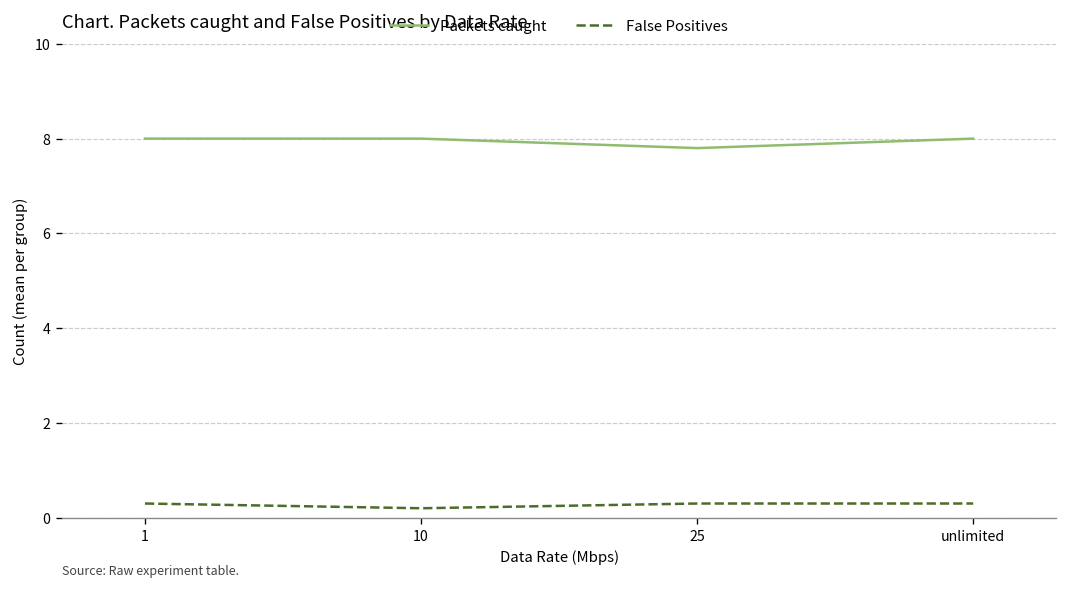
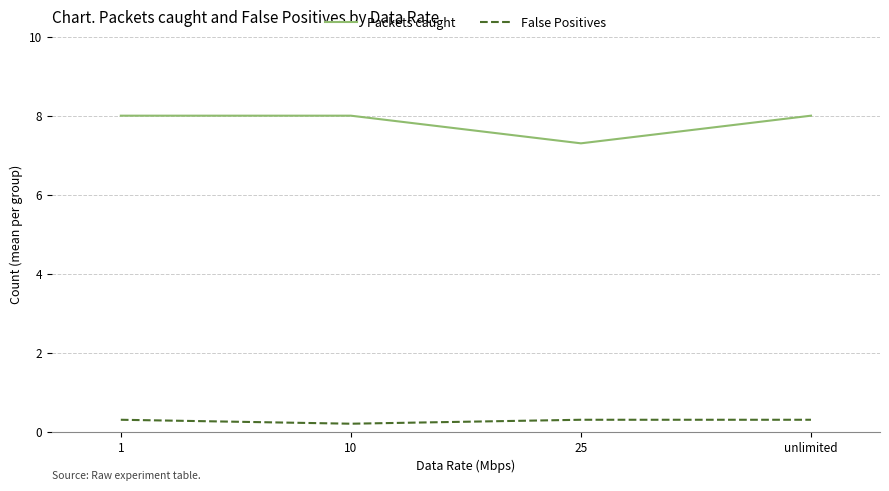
  {
    "Packets caught": {
      "1": 8.0,
      "10": 8.0,
-     "25": 7.8,
+     "25": 7.3,
      "unlimited": 8.0
    },
    "False Positives": {
      "1": 0.3,
      "10": 0.2,
      "25": 0.3,
      "unlimited": 0.3
    }
  }
